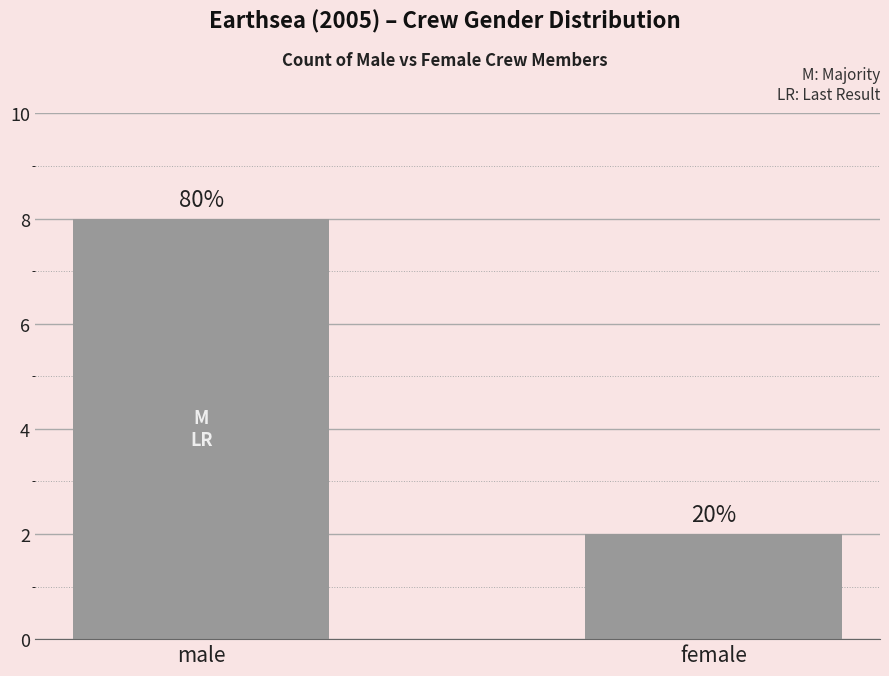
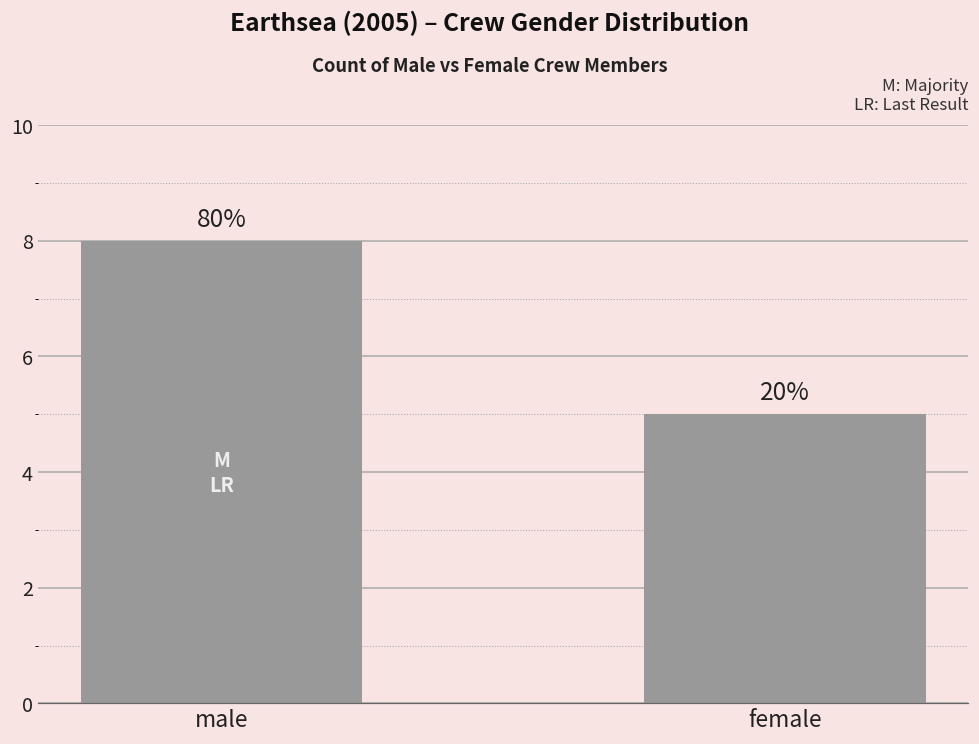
  {
-   "female": 2
+   "female": 5
  }
